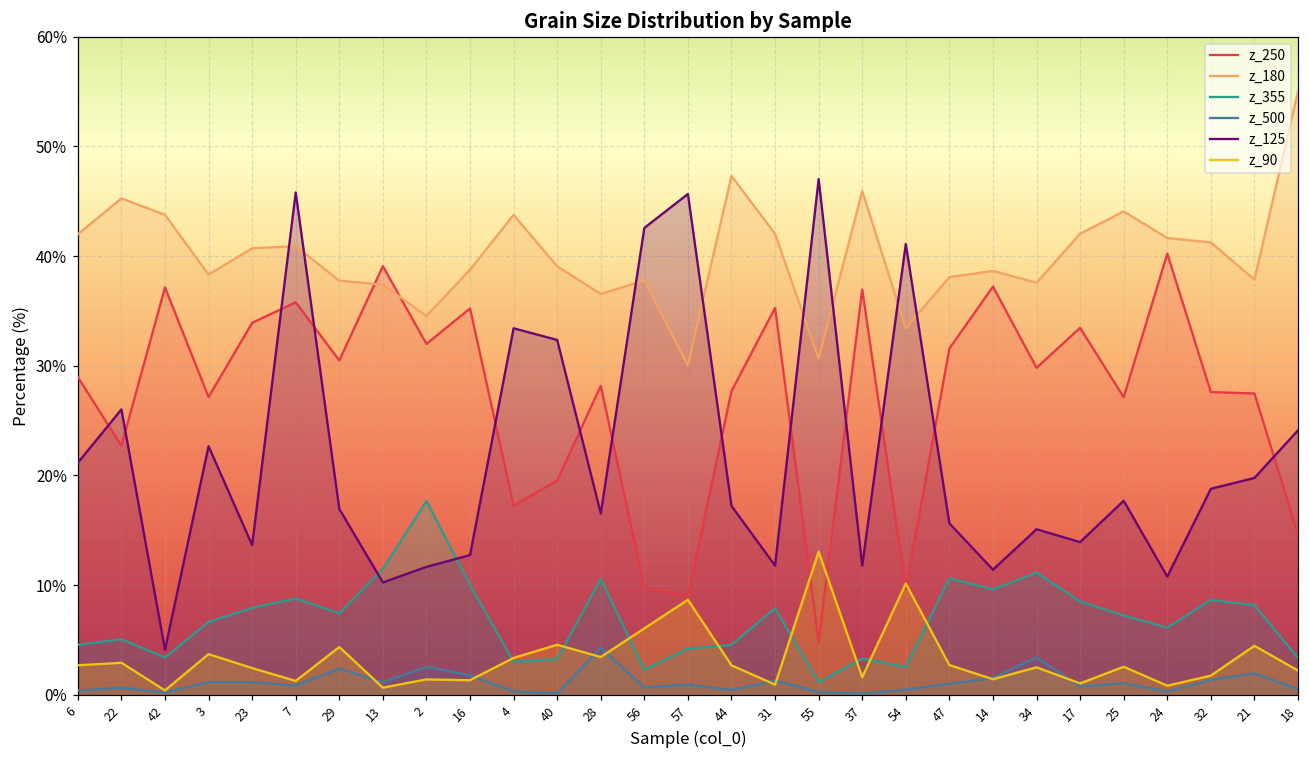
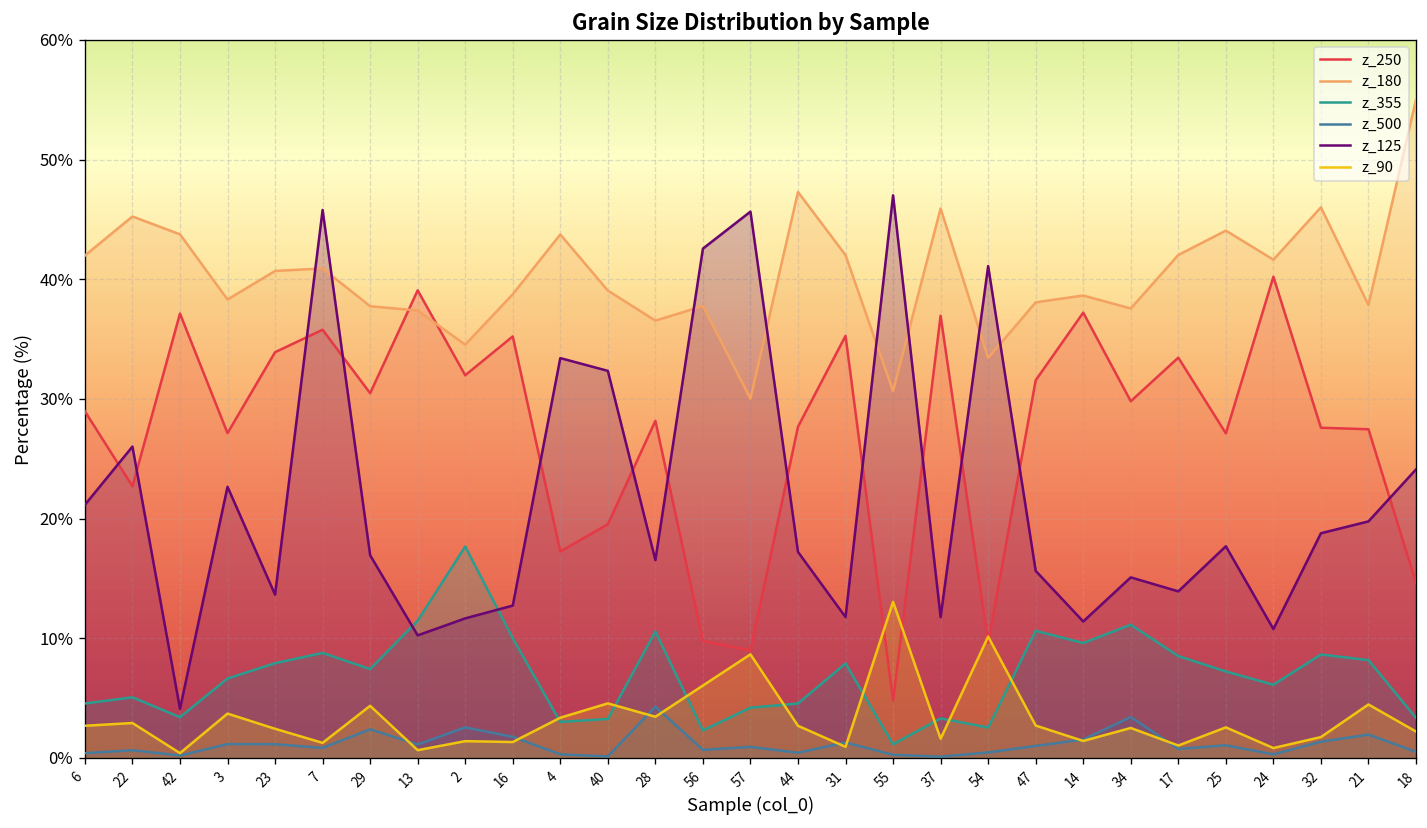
  {
    "z_250": {
      "6": "29%",
      "22": "23%",
      "42": "37%",
      "3": "27%",
      "23": "34%",
      "7": "36%",
      "29": "30%",
      "13": "39%",
      "2": "32%",
      "16": "35%",
      "4": "17%",
      "40": "20%",
      "28": "28%",
      "56": "10%",
      "57": "9%",
      "44": "28%",
      "31": "35%",
      "55": "5%",
      "37": "37%",
      "54": "10%",
      "47": "32%",
      "14": "37%",
      "34": "30%",
      "17": "33%",
      "25": "27%",
      "24": "40%",
      "32": "28%",
      "21": "27%",
      "18": "15%"
    },
    "z_180": {
      "6": "42%",
      "22": "45%",
      "42": "44%",
      "3": "38%",
      "23": "41%",
      "7": "41%",
      "29": "38%",
      "13": "37%",
      "2": "35%",
      "16": "39%",
      "4": "44%",
      "40": "39%",
      "28": "37%",
      "56": "38%",
      "57": "30%",
      "44": "47%",
      "31": "42%",
      "55": "31%",
      "37": "46%",
      "54": "33%",
      "47": "38%",
      "14": "39%",
      "34": "38%",
      "17": "42%",
      "25": "44%",
      "24": "42%",
-     "32": "41%",
+     "32": "46%",
      "21": "38%",
      "18": "55%"
    },
    "z_125": {
      "6": "21%",
      "22": "26%",
      "42": "4%",
      "3": "23%",
      "23": "14%",
      "7": "46%",
      "29": "17%",
      "13": "10%",
      "2": "12%",
      "16": "13%",
      "4": "33%",
      "40": "32%",
      "28": "17%",
      "56": "43%",
      "57": "46%",
      "44": "17%",
      "31": "12%",
      "55": "47%",
      "37": "12%",
      "54": "41%",
      "47": "16%",
      "14": "11%",
      "34": "15%",
      "17": "14%",
      "25": "18%",
      "24": "11%",
      "32": "19%",
      "21": "20%",
      "18": "24%"
    },
    "z_90": {
      "6": "3%",
      "22": "3%",
      "3": "4%",
      "23": "2%",
      "7": "1%",
      "29": "4%",
      "13": "1%",
      "2": "1%",
      "16": "1%",
      "4": "3%",
      "40": "5%",
      "28": "3%",
      "56": "6%",
      "57": "9%",
      "44": "3%",
      "31": "1%",
      "55": "13%",
      "37": "2%",
      "54": "10%",
      "47": "3%",
      "34": "3%",
      "17": "1%",
      "25": "3%",
      "24": "1%",
      "32": "2%",
      "21": "4%",
      "18": "2%"
    }
  }
